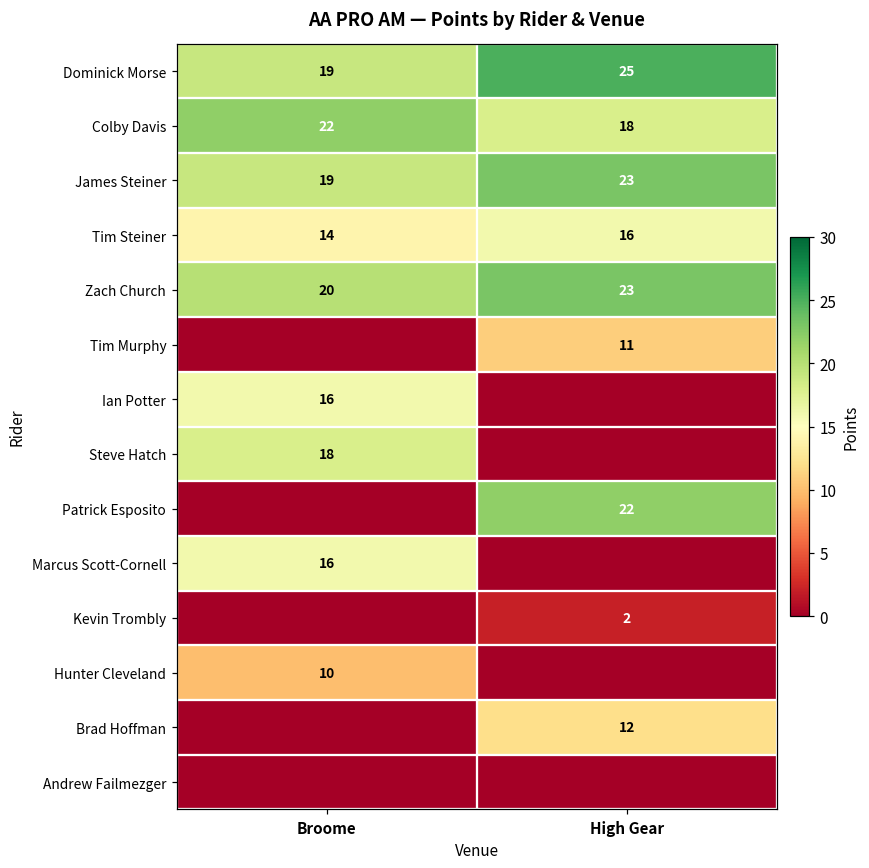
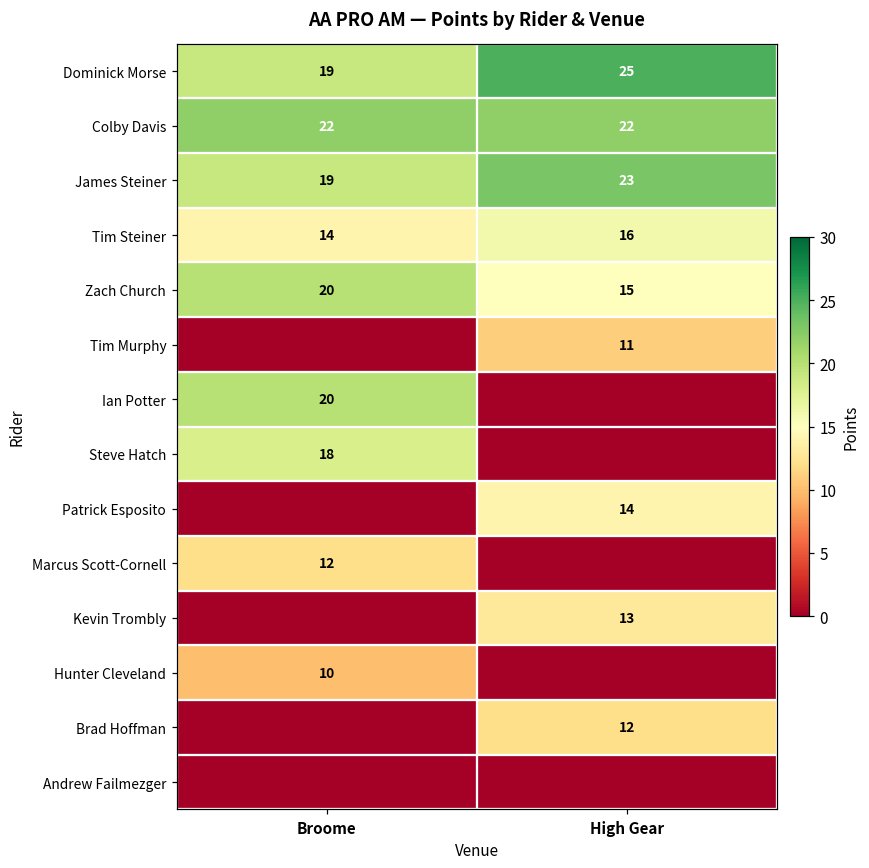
  {
    "Dominick Morse": {
      "Broome": 19,
      "High Gear": 25
    },
    "Colby Davis": {
      "Broome": 22,
-     "High Gear": 18
+     "High Gear": 22
    },
    "James Steiner": {
      "Broome": 19,
      "High Gear": 23
    },
    "Tim Steiner": {
      "Broome": 14,
      "High Gear": 16
    },
    "Zach Church": {
      "Broome": 20,
-     "High Gear": 23
+     "High Gear": 15
    },
    "Tim Murphy": {
      "High Gear": 11
    },
    "Ian Potter": {
-     "Broome": 16
+     "Broome": 20
    },
    "Steve Hatch": {
      "Broome": 18
    },
    "Patrick Esposito": {
-     "High Gear": 22
+     "High Gear": 14
    },
    "Marcus Scott-Cornell": {
-     "Broome": 16
+     "Broome": 12
    },
    "Kevin Trombly": {
-     "High Gear": 2
+     "High Gear": 13
    },
    "Hunter Cleveland": {
      "Broome": 10
    },
    "Brad Hoffman": {
      "High Gear": 12
    }
  }
